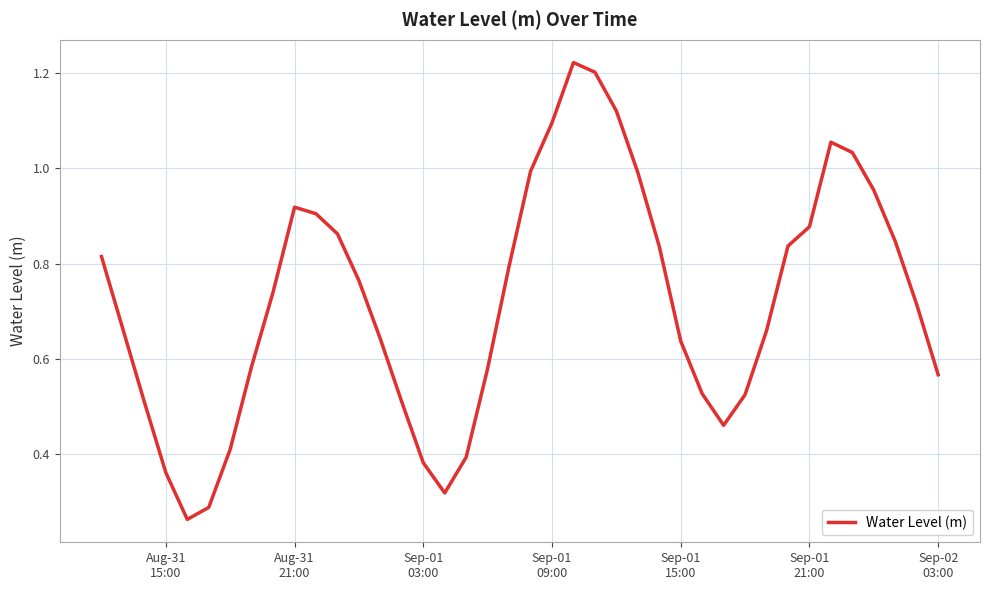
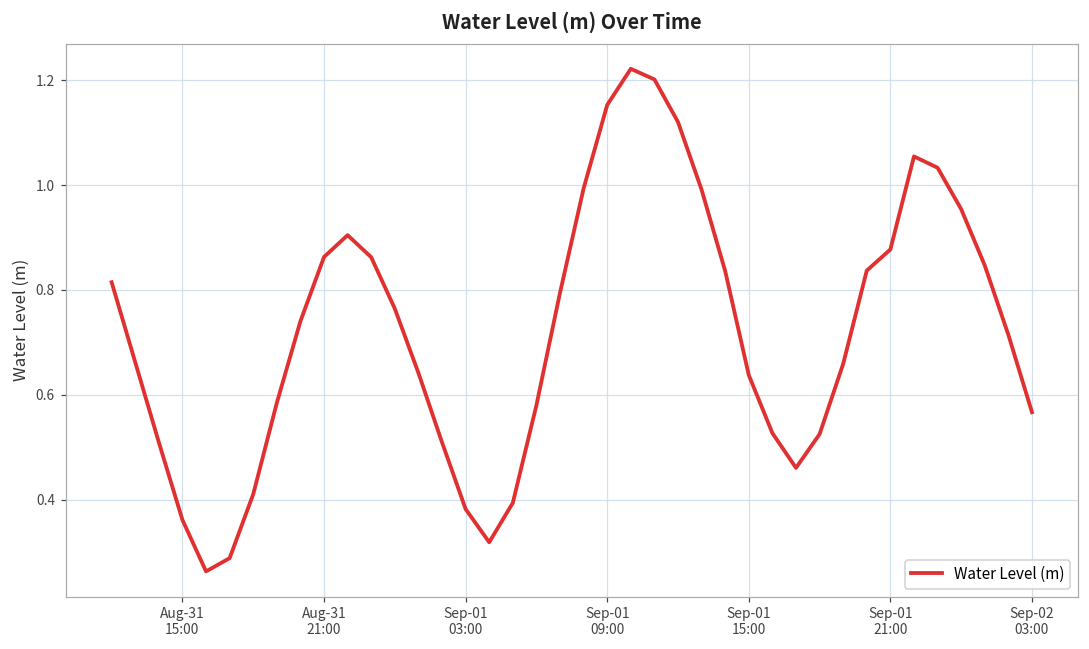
  {
    "Aug-31 15:00": 0.36,
-   "Aug-31 21:00": 0.92,
+   "Aug-31 21:00": 0.86,
    "Sep-01 03:00": 0.38,
-   "Sep-01 09:00": 1.10,
+   "Sep-01 09:00": 1.15,
    "Sep-01 15:00": 0.64,
    "Sep-01 21:00": 0.88,
    "Sep-02 03:00": 0.57
  }
